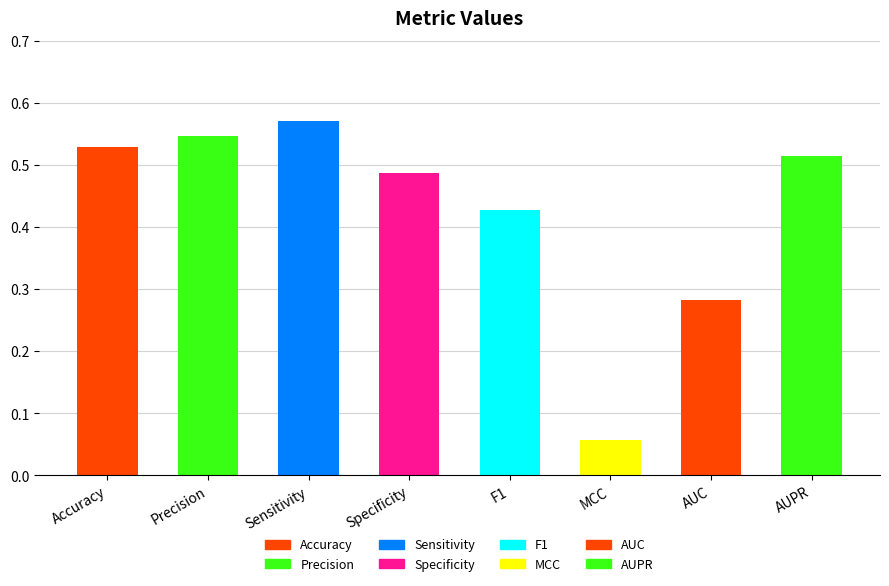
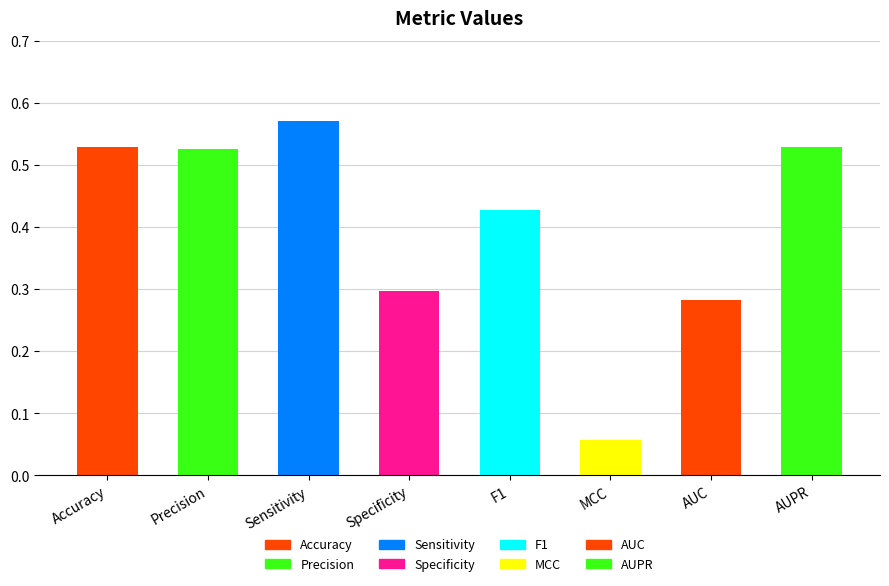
  {
    "Accuracy": 0.53,
-   "Precision": 0.55,
+   "Precision": 0.53,
    "Sensitivity": 0.57,
-   "Specificity": 0.49,
+   "Specificity": 0.30,
    "F1": 0.43,
    "MCC": 0.06,
    "AUC": 0.28,
-   "AUPR": 0.52
+   "AUPR": 0.53
  }
